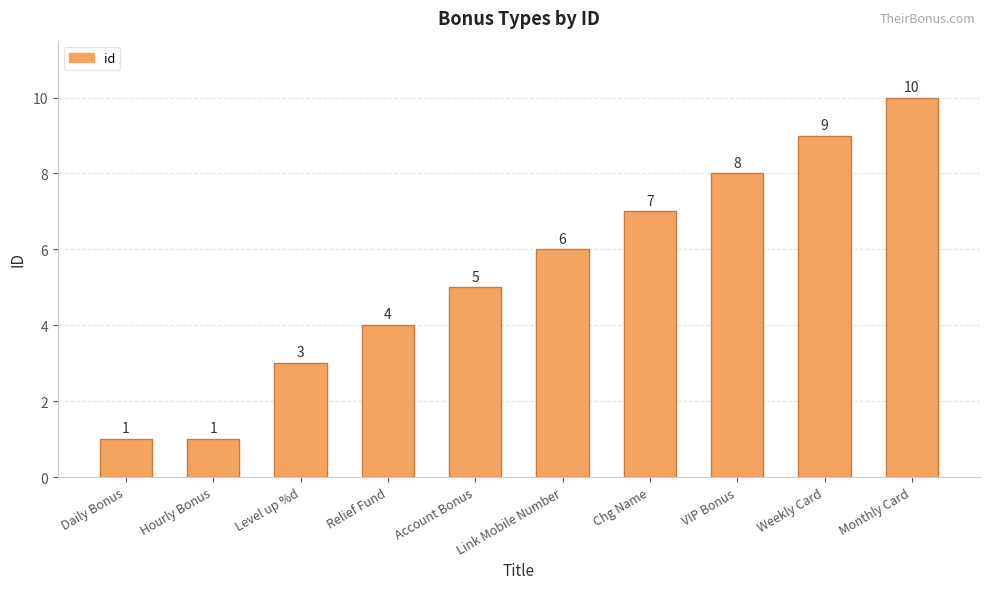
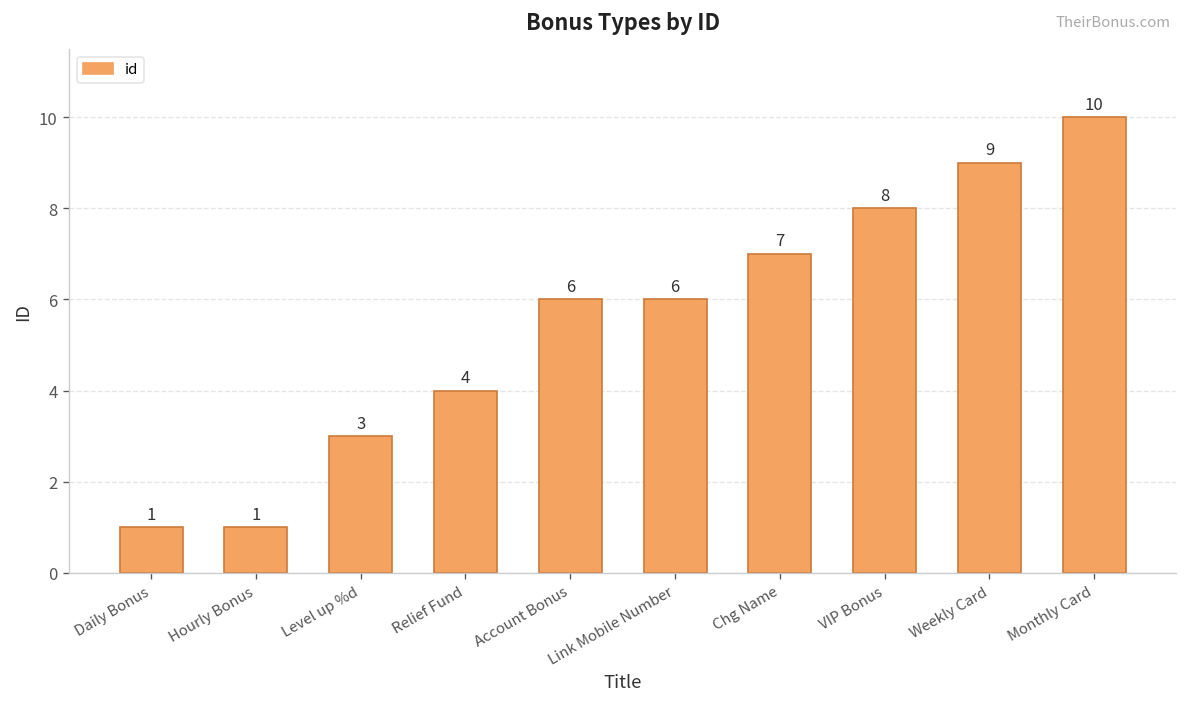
  {
    "Daily Bonus": 1,
    "Hourly Bonus": 1,
    "Level up %d": 3,
    "Relief Fund": 4,
-   "Account Bonus": 5,
+   "Account Bonus": 6,
    "Link Mobile Number": 6,
    "Chg Name": 7,
    "VIP Bonus": 8,
    "Weekly Card": 9,
    "Monthly Card": 10
  }
